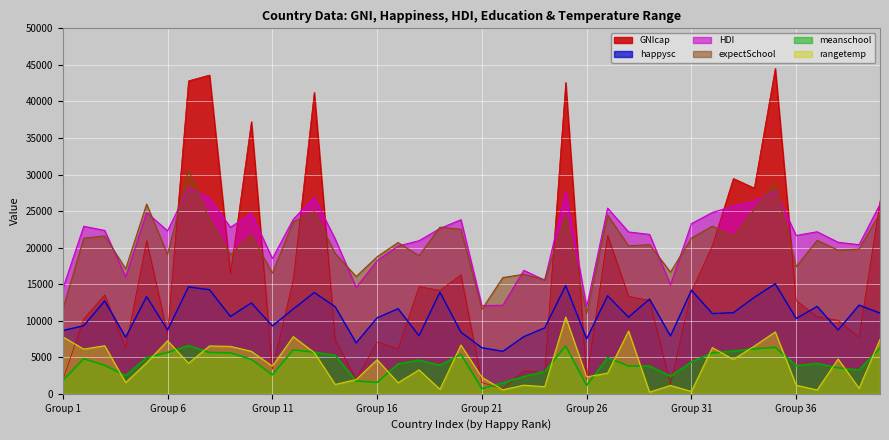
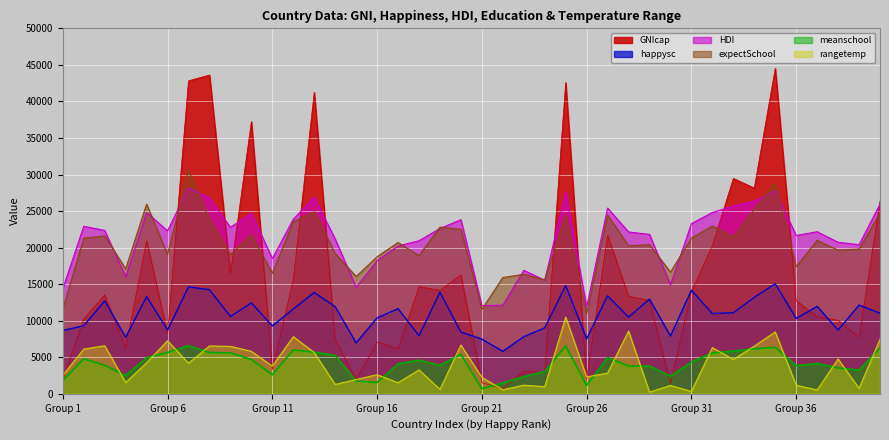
  {
    "GNIcap": {
      "Group 6": 8000,
      "Group 11": 3000,
      "Group 16": 7000,
      "Group 21": 2000,
      "Group 36": 13000
    },
    "happysc": {
      "Group 1": 9000,
      "Group 6": 9000,
      "Group 11": 9000,
      "Group 16": 10000,
-     "Group 21": 6000,
+     "Group 21": 7000,
      "Group 26": 8000,
      "Group 36": 10000
    },
    "HDI": {
      "Group 1": 14000,
      "Group 6": 22000,
      "Group 11": 19000,
      "Group 16": 18000,
      "Group 21": 12000,
      "Group 26": 12000,
      "Group 31": 23000,
      "Group 36": 22000
    },
    "expectSchool": {
      "Group 1": 12000,
      "Group 6": 19000,
      "Group 11": 17000,
      "Group 16": 19000,
      "Group 21": 12000,
      "Group 26": 11000,
      "Group 31": 21000,
      "Group 36": 17000
    },
    "meanschool": {
      "Group 6": 6000,
      "Group 11": 3000,
      "Group 16": 2000,
      "Group 21": 1000,
      "Group 26": 1000,
      "Group 31": 4000,
      "Group 36": 4000
    },
    "rangetemp": {
-     "Group 1": 8000,
+     "Group 1": 3000,
      "Group 6": 7000,
      "Group 11": 4000,
-     "Group 16": 5000,
+     "Group 16": 3000,
      "Group 21": 2000,
      "Group 31": 0,
      "Group 36": 1000
    }
  }
